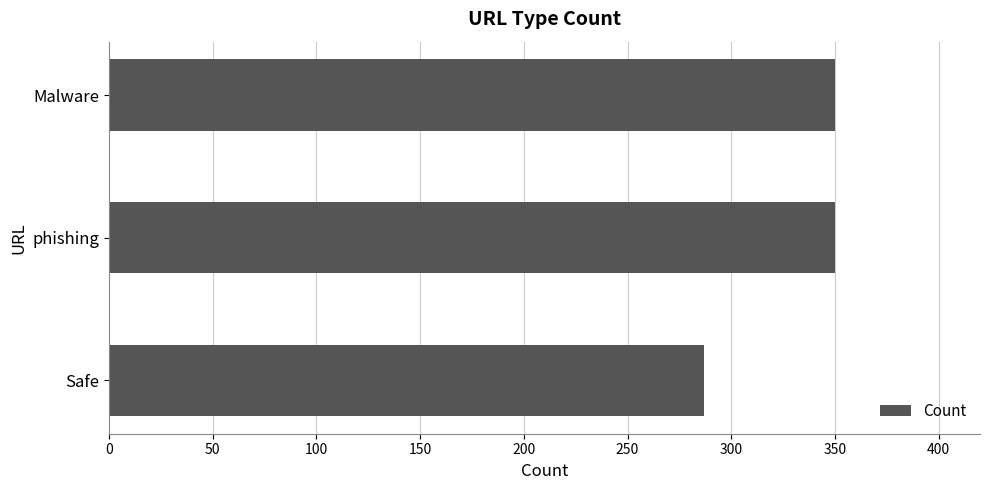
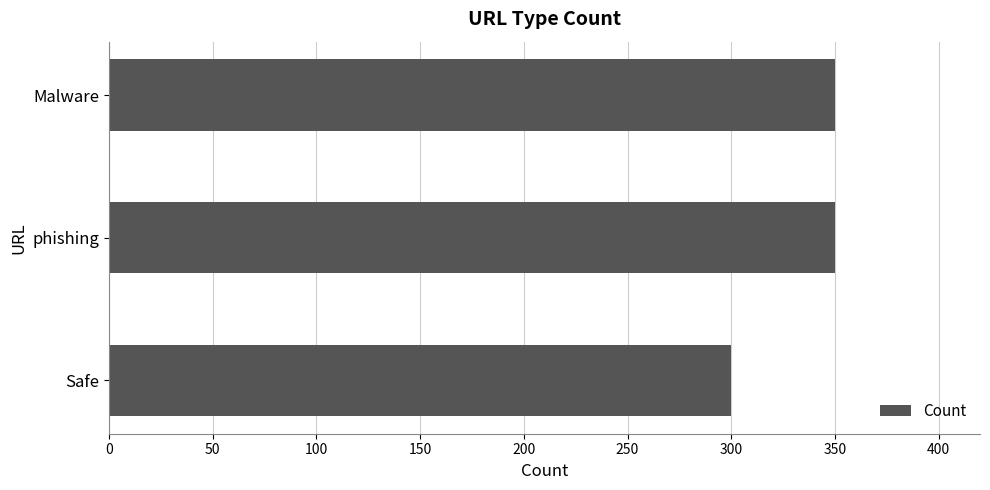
  {
    "Malware": 350,
    "phishing": 350,
-   "Safe": 287
+   "Safe": 300
  }
